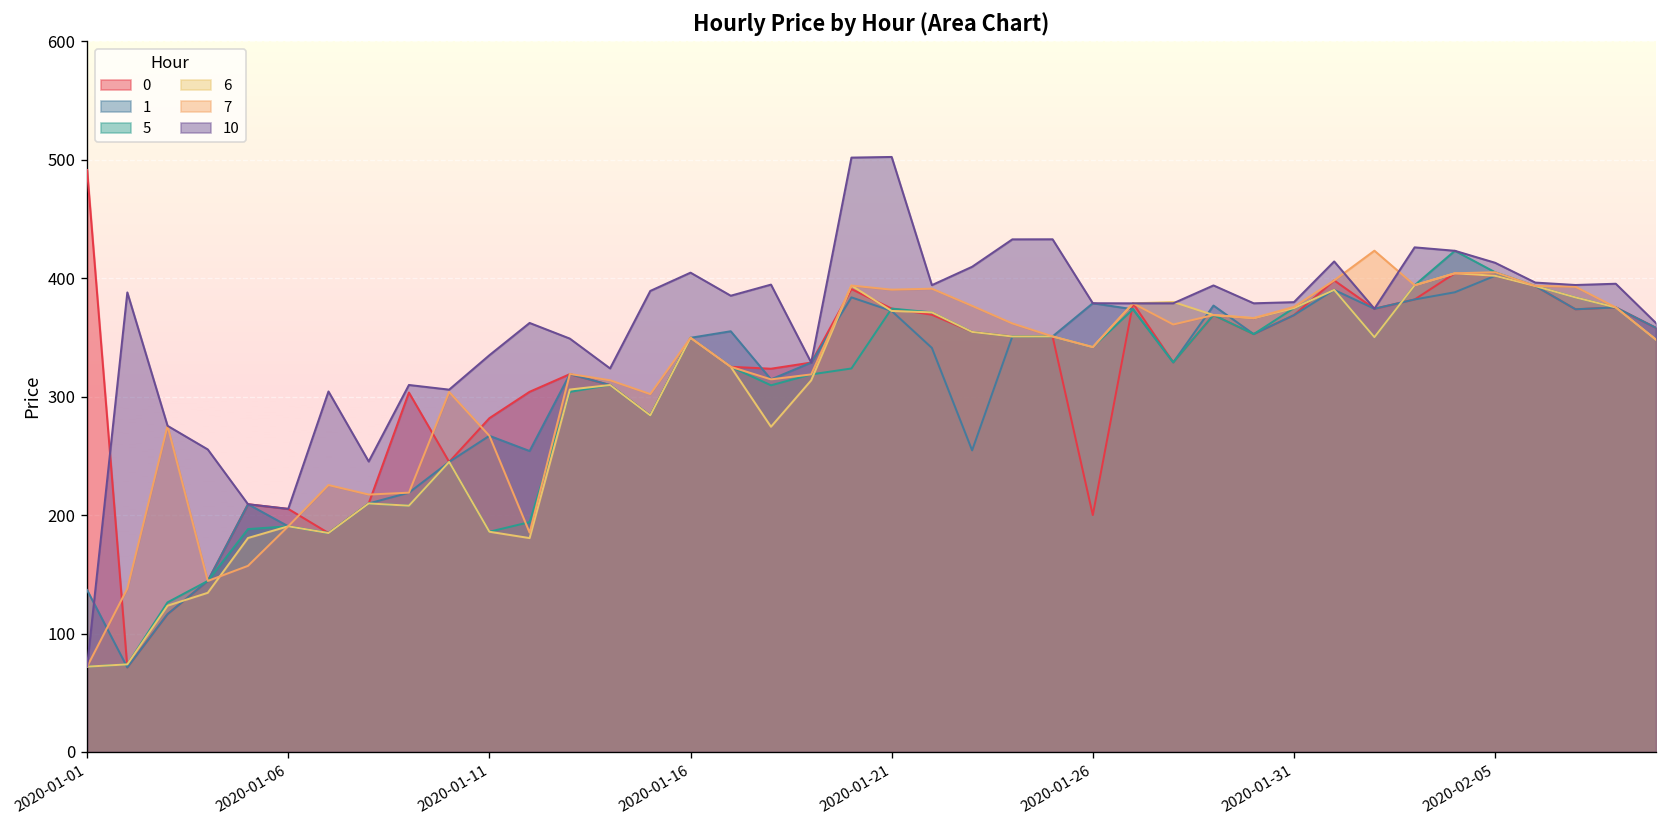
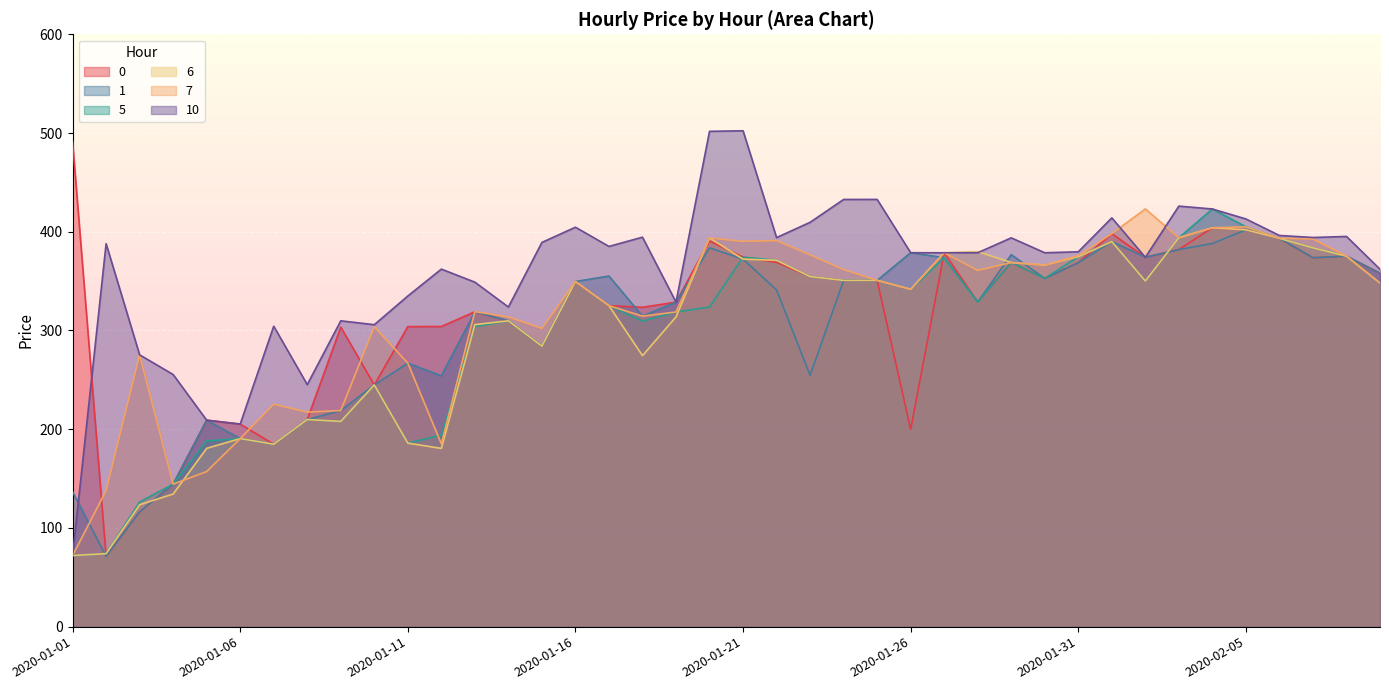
  {
    "0": {
      "2020-01-01": 490,
-     "2020-01-11": 280,
+     "2020-01-11": 300,
      "2020-01-26": 200
    }
  }
